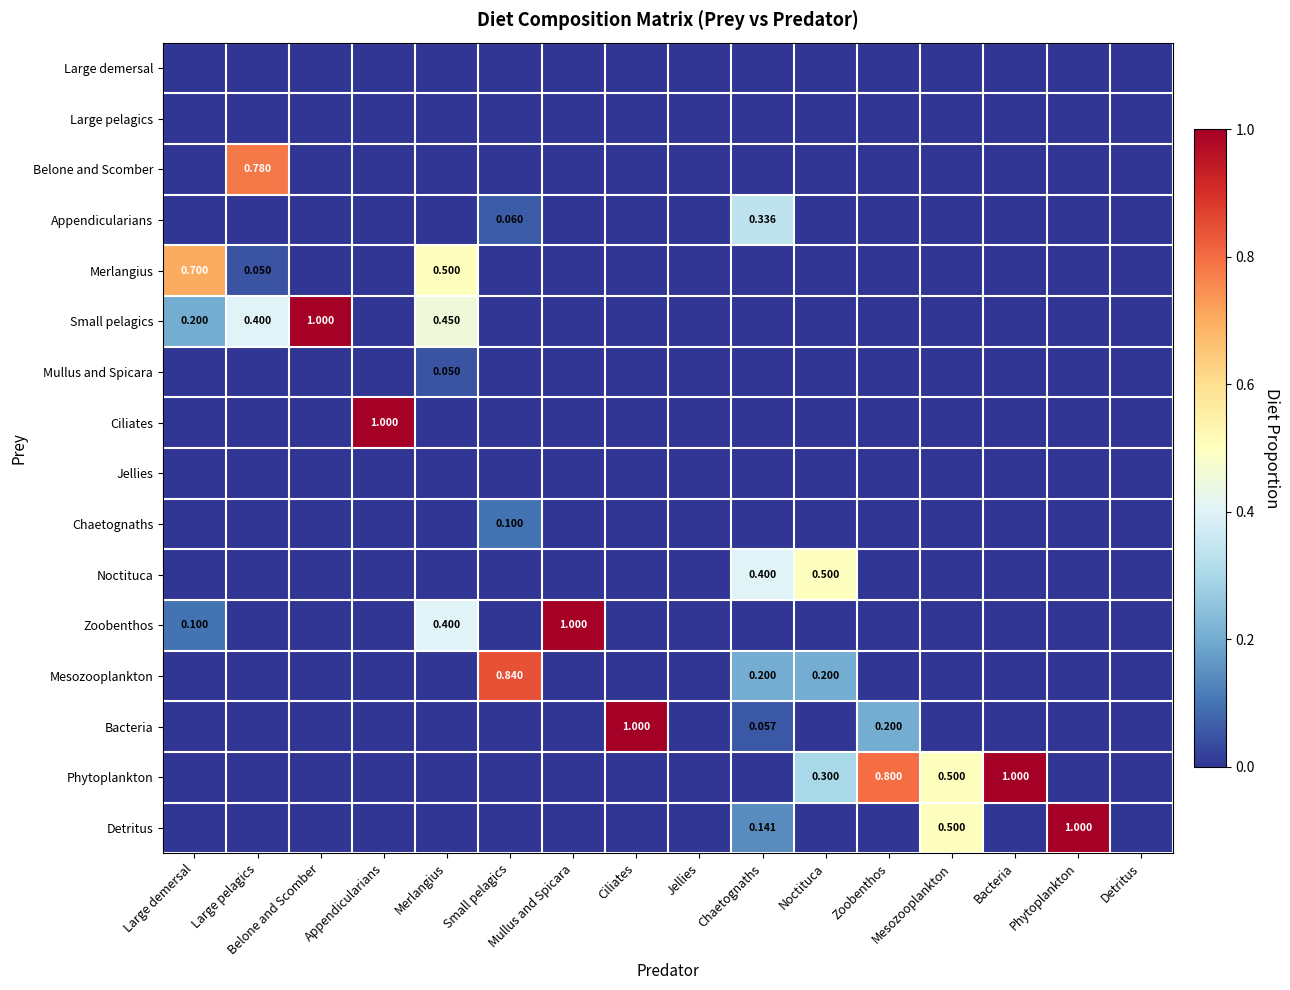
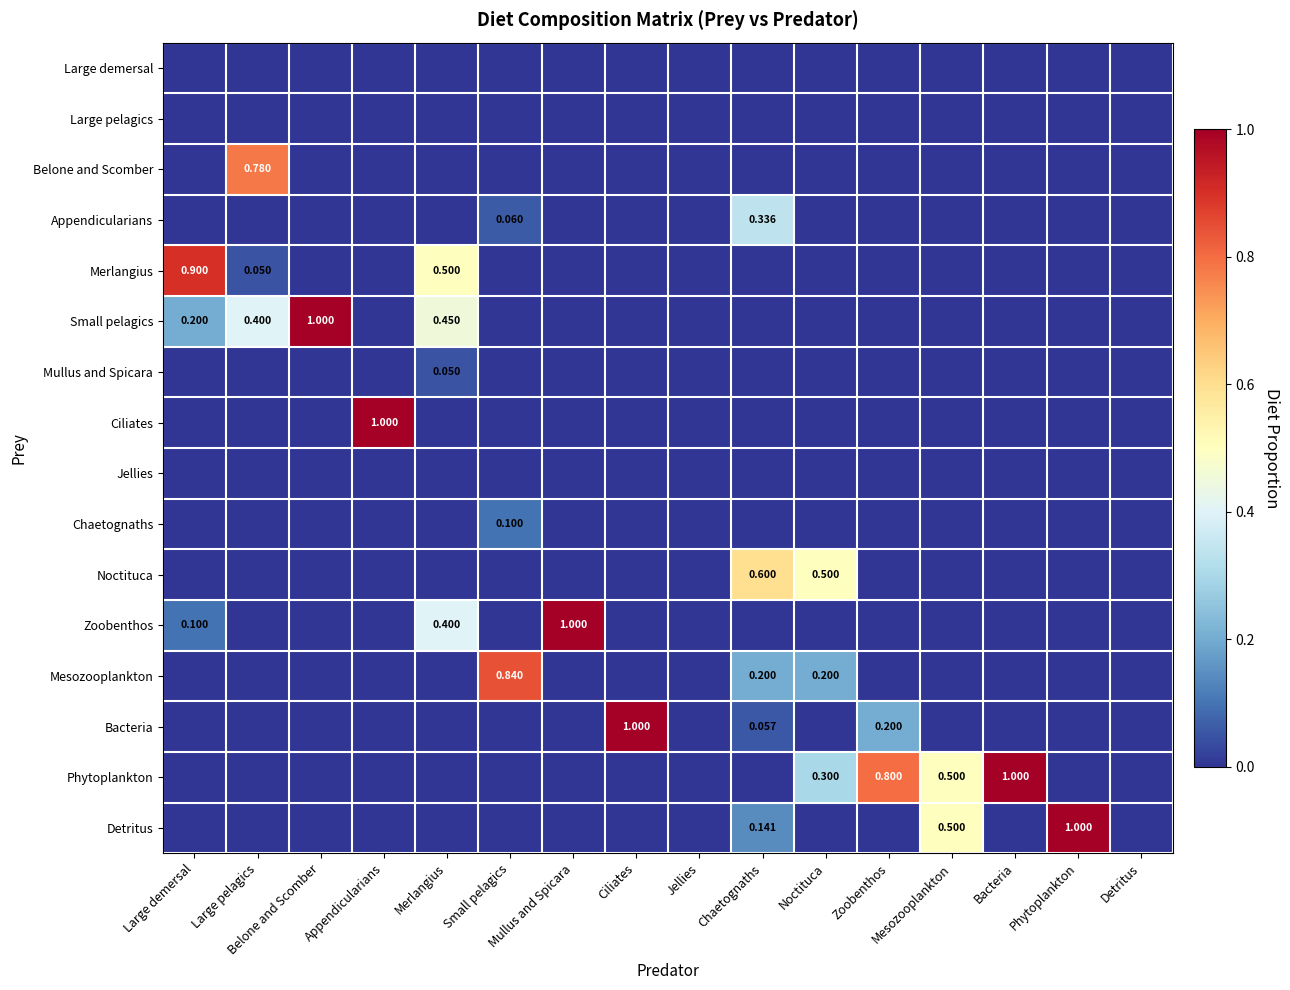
  {
    "Belone and Scomber": {
      "Large pelagics": 0.780
    },
    "Appendicularians": {
      "Small pelagics": 0.060,
      "Chaetognaths": 0.336
    },
    "Merlangius": {
-     "Large demersal": 0.700,
+     "Large demersal": 0.900,
      "Large pelagics": 0.050,
      "Merlangius": 0.500
    },
    "Small pelagics": {
      "Large demersal": 0.200,
      "Large pelagics": 0.400,
      "Belone and Scomber": 1.000,
      "Merlangius": 0.450
    },
    "Mullus and Spicara": {
      "Merlangius": 0.050
    },
    "Ciliates": {
      "Appendicularians": 1.000
    },
    "Chaetognaths": {
      "Small pelagics": 0.100
    },
    "Noctituca": {
-     "Chaetognaths": 0.400,
+     "Chaetognaths": 0.600,
      "Noctituca": 0.500
    },
    "Zoobenthos": {
      "Large demersal": 0.100,
      "Merlangius": 0.400,
      "Mullus and Spicara": 1.000
    },
    "Mesozooplankton": {
      "Small pelagics": 0.840,
      "Chaetognaths": 0.200,
      "Noctituca": 0.200
    },
    "Bacteria": {
      "Ciliates": 1.000,
      "Chaetognaths": 0.057,
      "Zoobenthos": 0.200
    },
    "Phytoplankton": {
      "Noctituca": 0.300,
      "Zoobenthos": 0.800,
      "Mesozooplankton": 0.500,
      "Bacteria": 1.000
    },
    "Detritus": {
      "Chaetognaths": 0.141,
      "Mesozooplankton": 0.500,
      "Phytoplankton": 1.000
    }
  }
